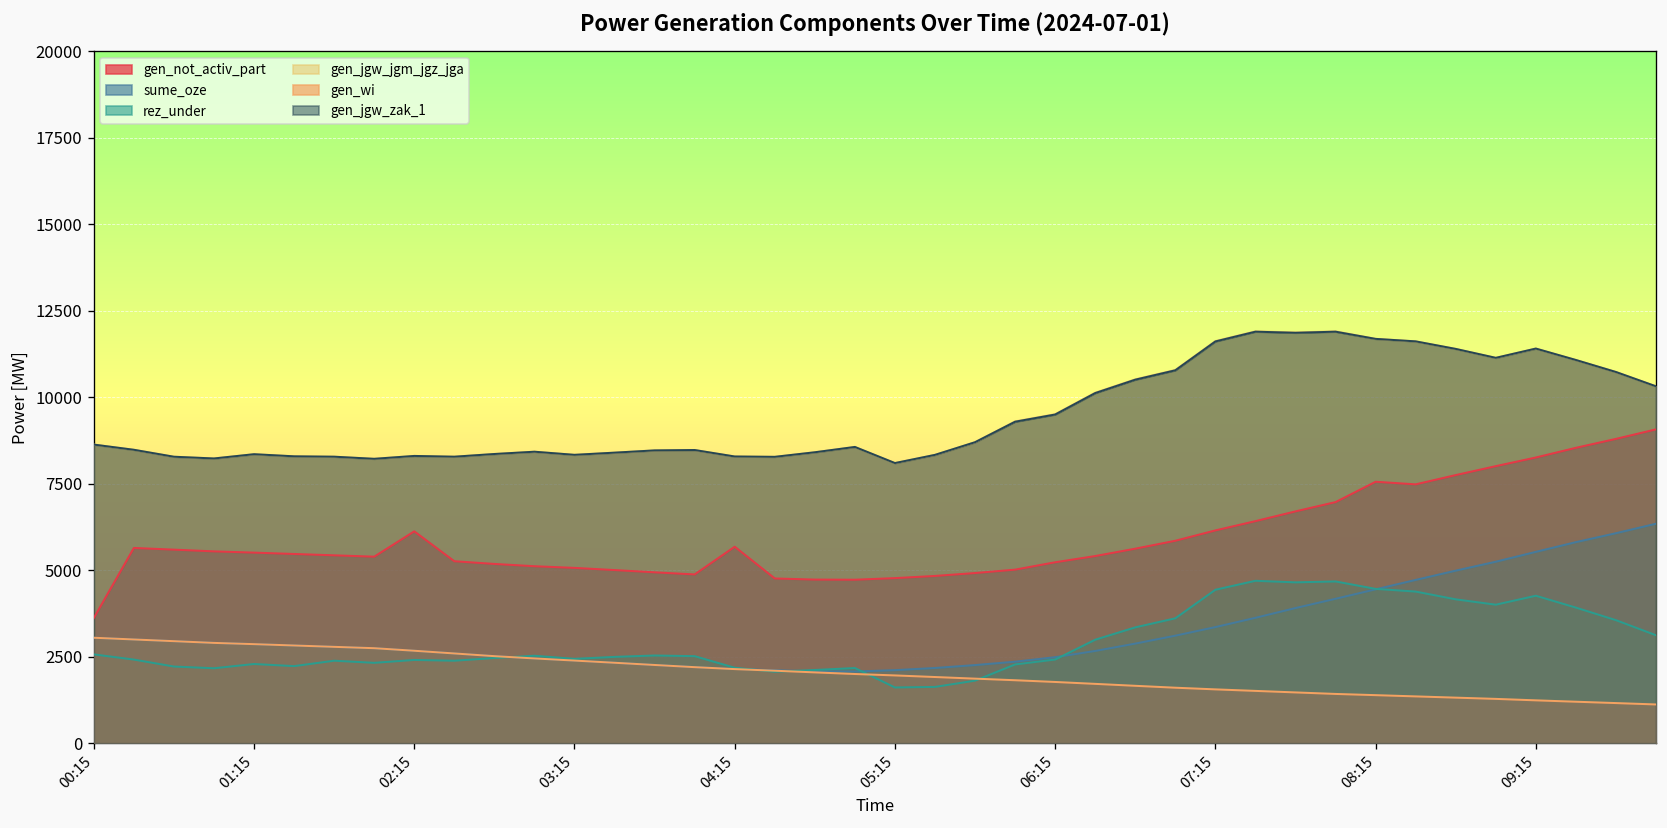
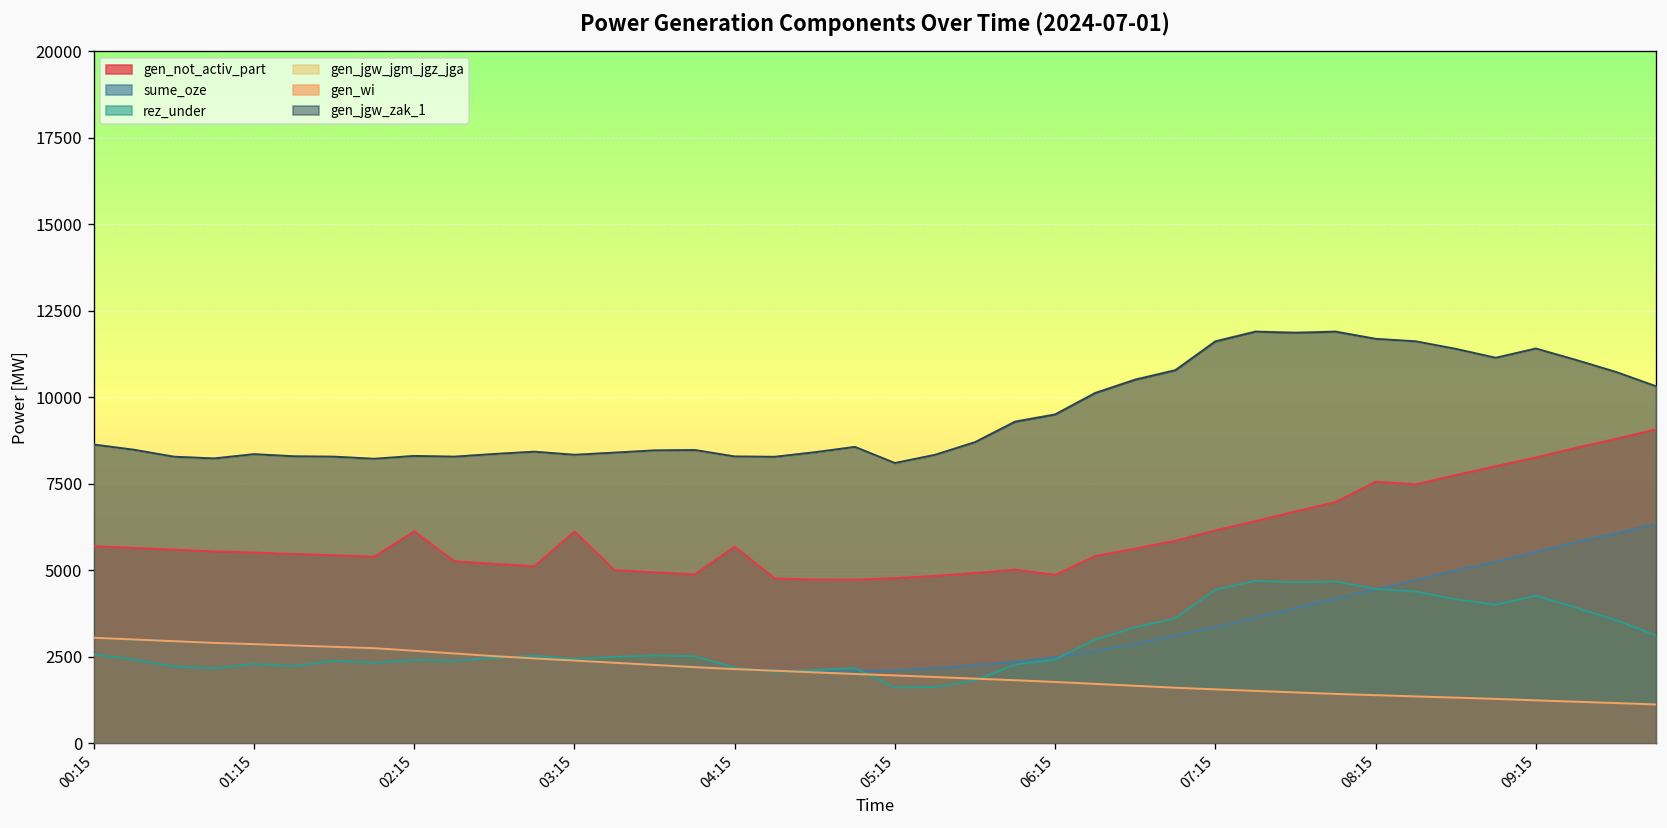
  {
    "gen_not_activ_part": {
-     "00:15": 3600,
+     "00:15": 5700,
      "01:15": 5500,
      "02:15": 6100,
-     "03:15": 5100,
+     "03:15": 6100,
      "04:15": 5700,
      "05:15": 4800,
-     "06:15": 5200,
+     "06:15": 4900,
      "07:15": 6200,
      "08:15": 7600,
      "09:15": 8300
    }
  }
